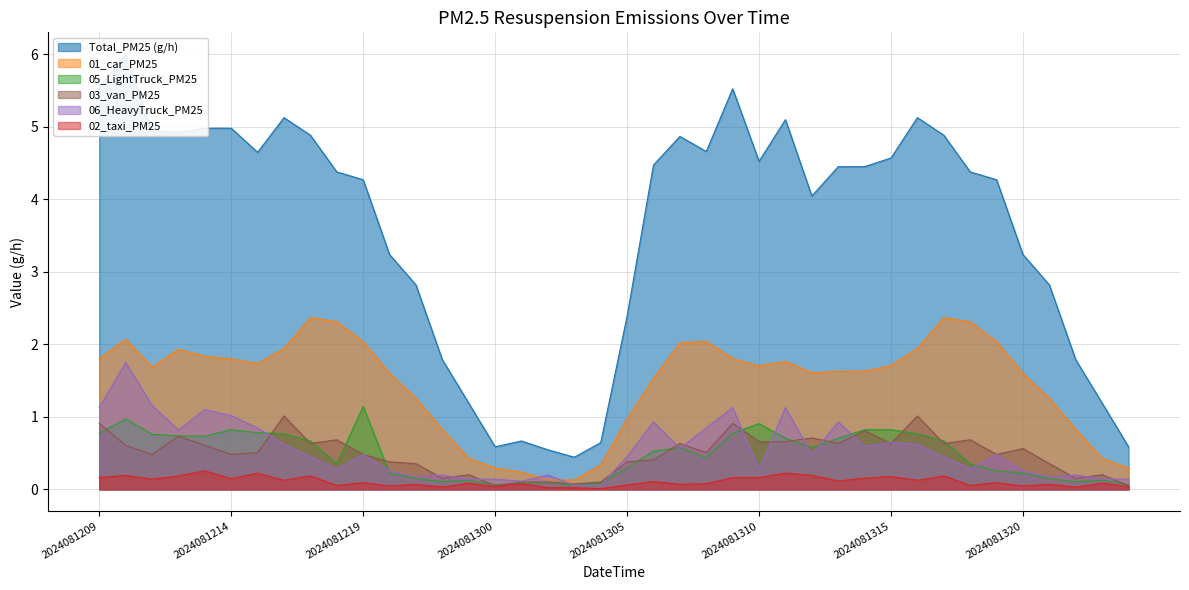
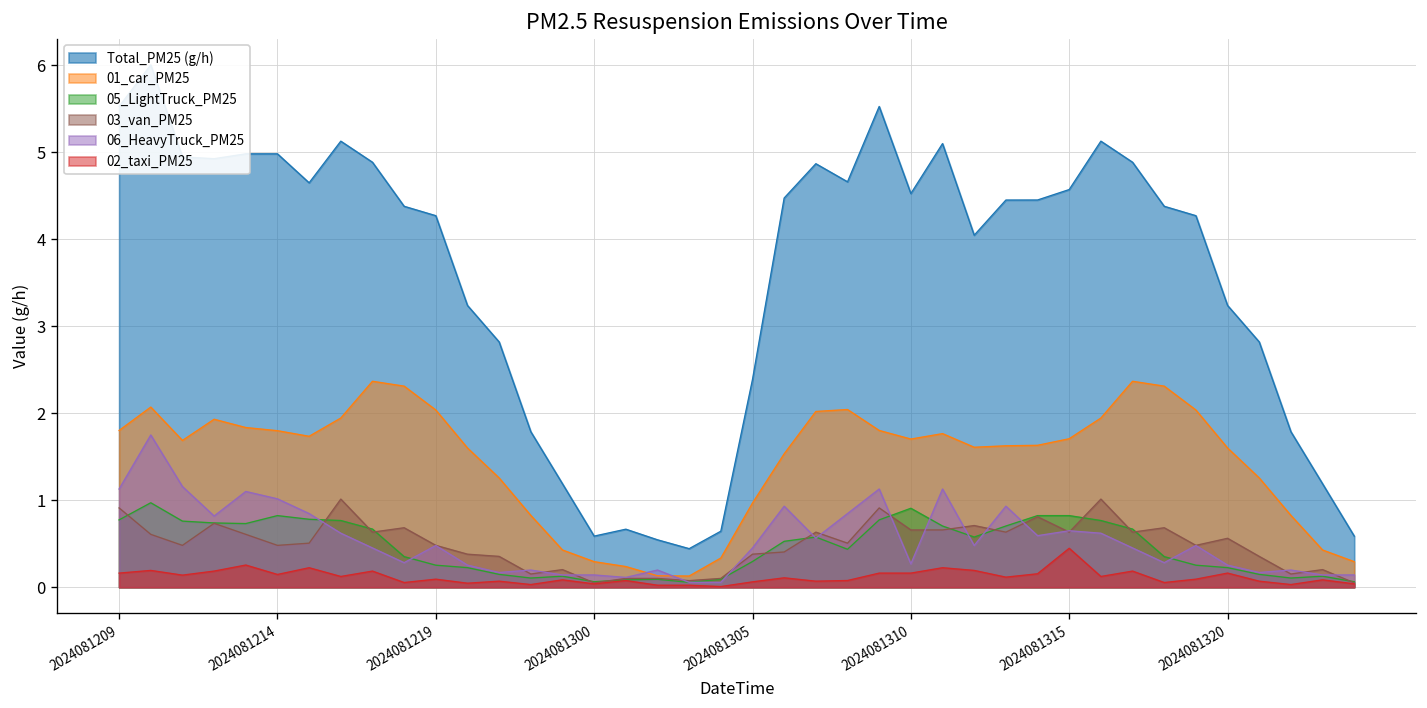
  {
    "Total_PM25 (g/h)": {
      "2024081214": 5.0,
      "2024081219": 4.3,
      "2024081300": 0.6,
      "2024081305": 2.4,
      "2024081310": 4.5,
      "2024081315": 4.6,
      "2024081320": 3.2
    },
    "01_car_PM25": {
      "2024081209": 1.8,
      "2024081214": 1.8,
      "2024081219": 2.0,
      "2024081300": 0.3,
      "2024081305": 1.0,
      "2024081310": 1.7,
      "2024081315": 1.7,
      "2024081320": 1.6
    },
    "05_LightTruck_PM25": {
      "2024081209": 0.8,
      "2024081214": 0.8,
-     "2024081219": 1.1,
+     "2024081219": 0.3,
      "2024081305": 0.3,
      "2024081310": 0.9,
      "2024081315": 0.8
    },
    "03_van_PM25": {
      "2024081209": 0.9,
      "2024081214": 0.5,
      "2024081305": 0.4,
      "2024081310": 0.7,
      "2024081320": 0.6
    },
    "06_HeavyTruck_PM25": {
      "2024081209": 1.1,
      "2024081214": 1.0,
      "2024081300": 0.1,
      "2024081305": 0.5,
      "2024081310": 0.3
    },
    "02_taxi_PM25": {
      "2024081209": 0.2,
      "2024081214": 0.1,
      "2024081219": 0.1,
      "2024081305": 0.1,
      "2024081310": 0.2,
-     "2024081315": 0.2,
-     "2024081320": 0.0
+     "2024081315": 0.4,
+     "2024081320": 0.2
    }
  }
